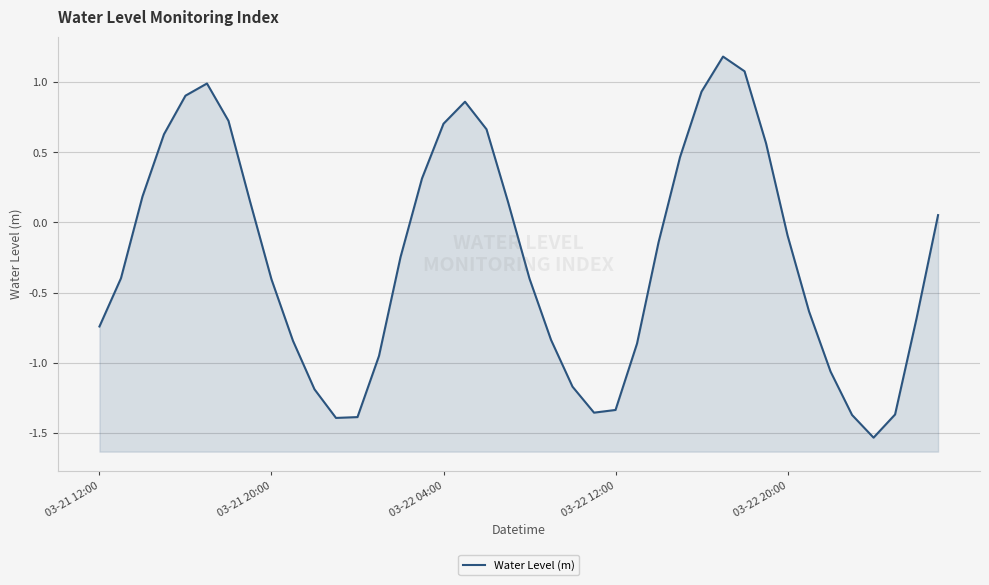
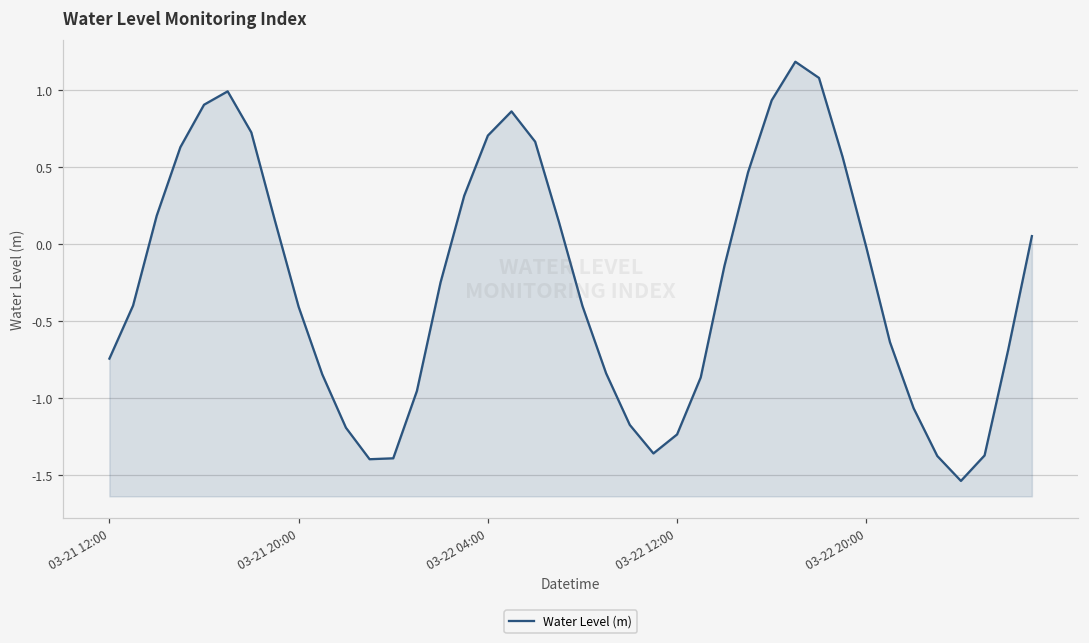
  {
    "03-21 12:00": -0.74,
    "03-21 20:00": -0.41,
    "03-22 04:00": 0.71,
-   "03-22 12:00": -1.34,
-   "03-22 20:00": -0.09
+   "03-22 12:00": -1.23,
+   "03-22 20:00": -0.02
  }
